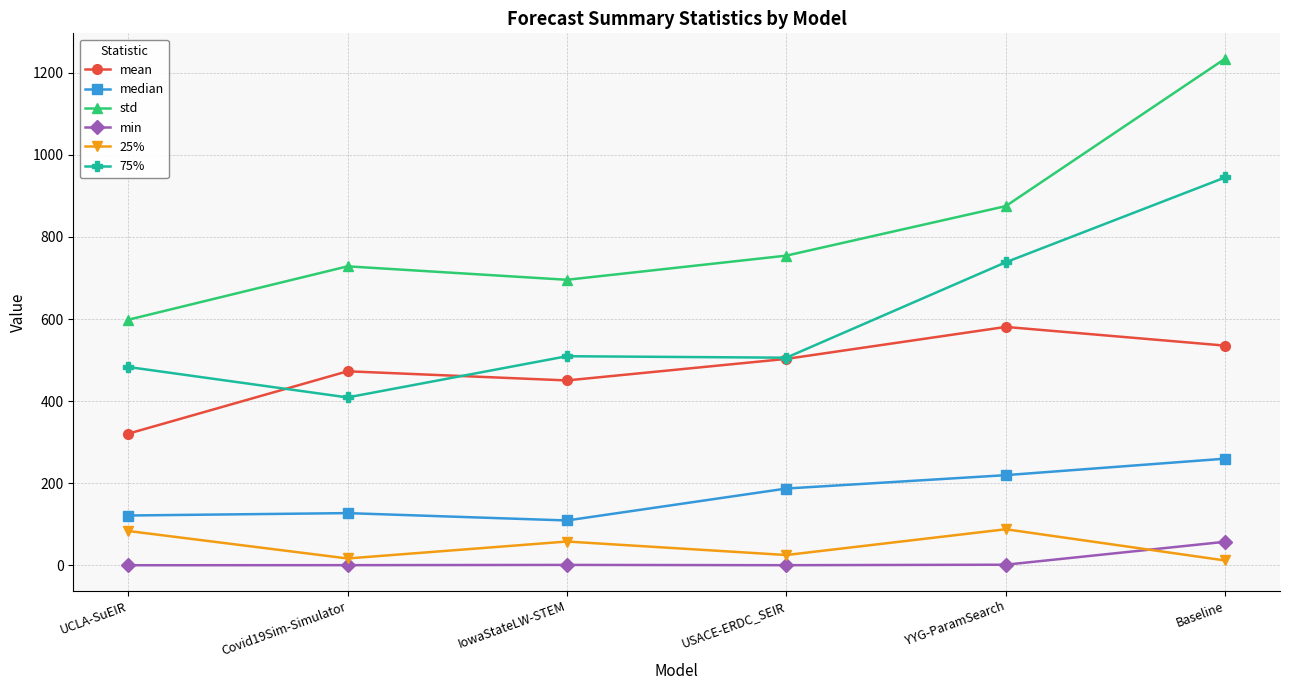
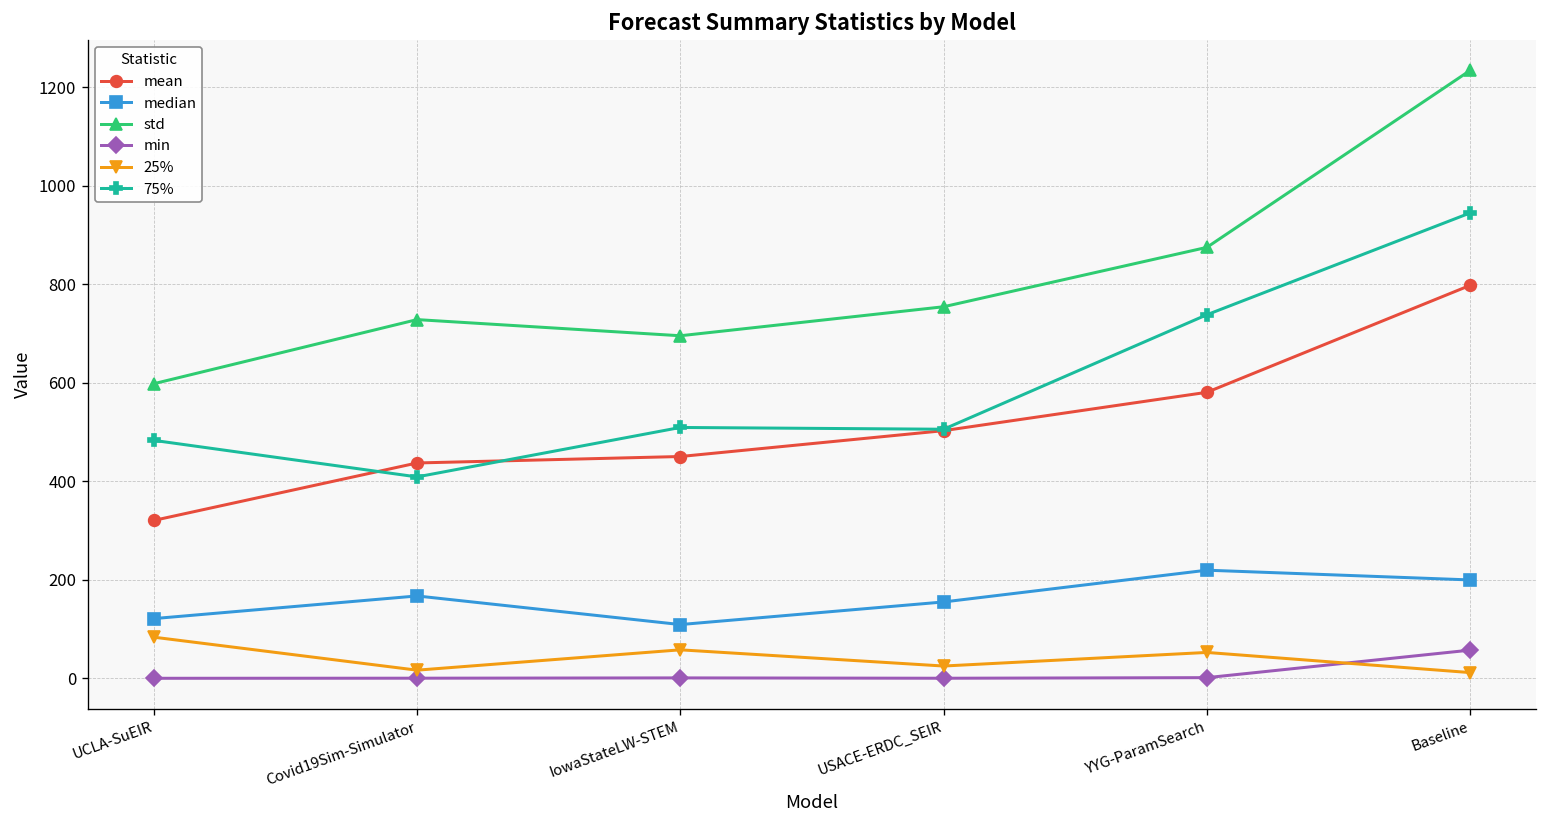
  {
    "mean": {
      "UCLA-SuEIR": 320,
-     "Covid19Sim-Simulator": 470,
+     "Covid19Sim-Simulator": 440,
      "IowaStateLW-STEM": 450,
      "YYG-ParamSearch": 580,
-     "Baseline": 540
+     "Baseline": 800
    },
    "median": {
      "UCLA-SuEIR": 120,
-     "Covid19Sim-Simulator": 130,
+     "Covid19Sim-Simulator": 170,
      "IowaStateLW-STEM": 110,
-     "USACE-ERDC_SEIR": 190,
+     "USACE-ERDC_SEIR": 160,
      "YYG-ParamSearch": 220,
-     "Baseline": 260
+     "Baseline": 200
    },
    "min": {
      "UCLA-SuEIR": 0,
      "Covid19Sim-Simulator": 0,
      "IowaStateLW-STEM": 0,
      "USACE-ERDC_SEIR": 0,
      "YYG-ParamSearch": 0,
      "Baseline": 60
    },
    "25%": {
      "UCLA-SuEIR": 80,
      "Covid19Sim-Simulator": 20,
      "IowaStateLW-STEM": 60,
      "USACE-ERDC_SEIR": 30,
-     "YYG-ParamSearch": 90,
+     "YYG-ParamSearch": 50,
      "Baseline": 10
    }
  }
